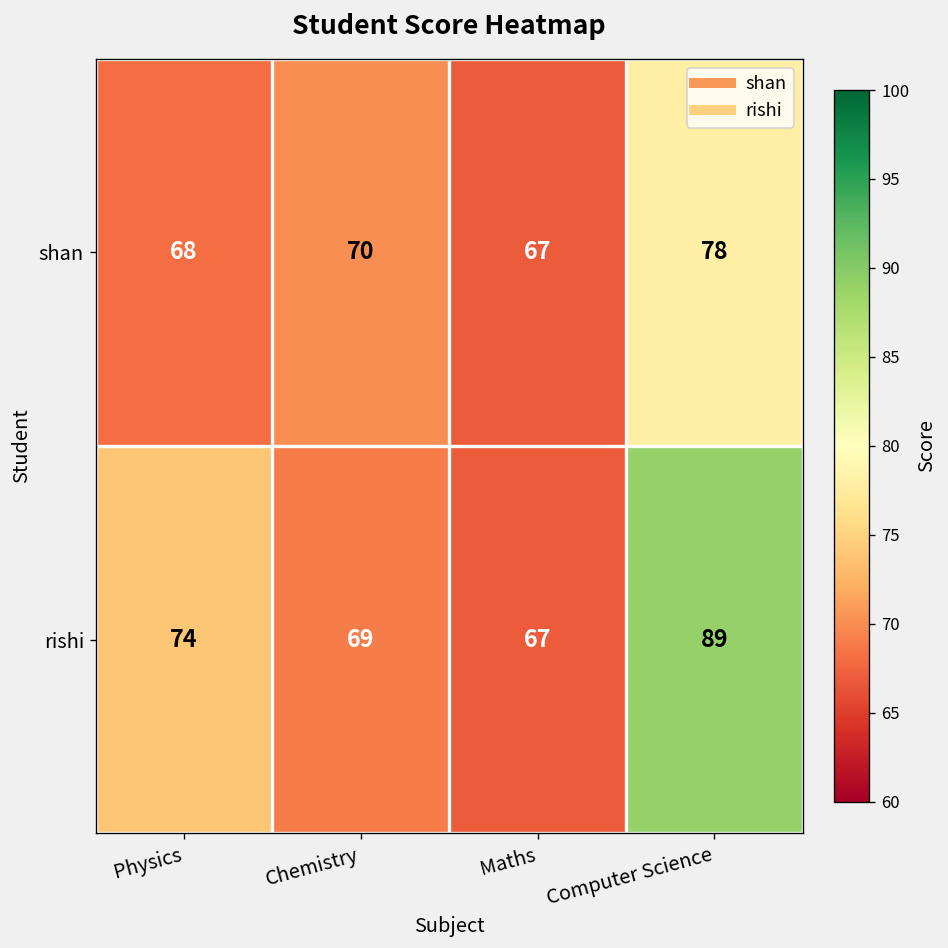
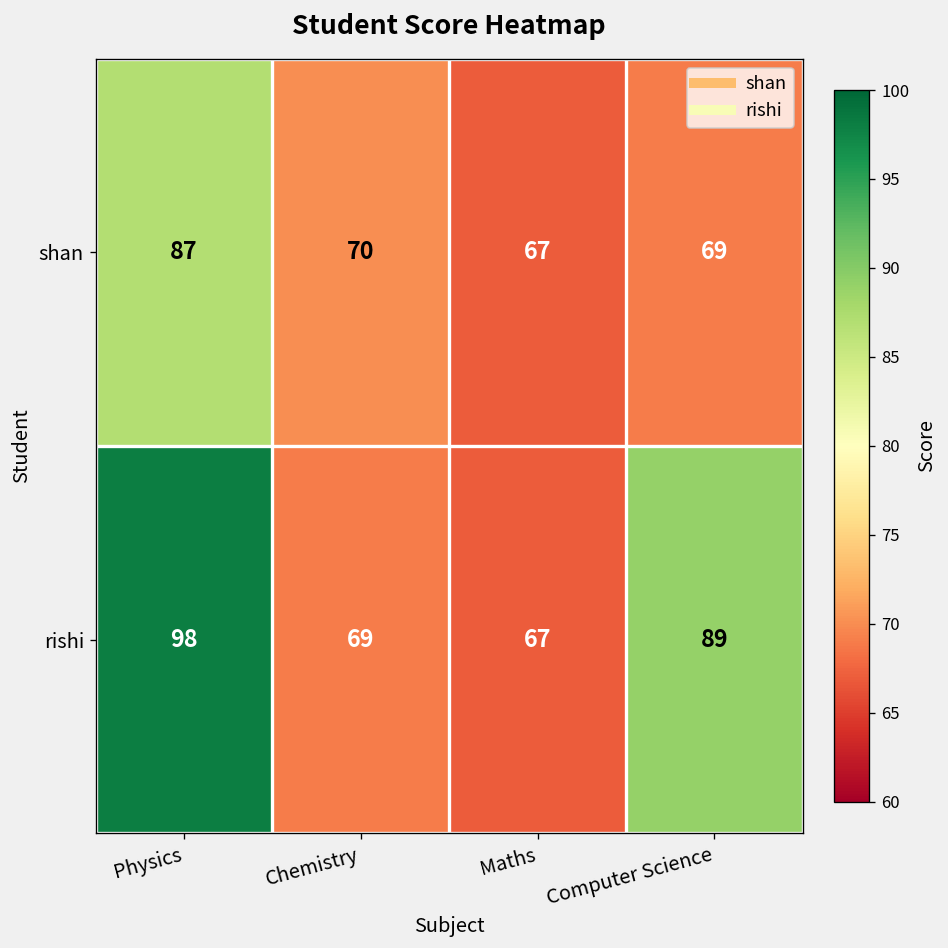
  {
    "shan": {
-     "Physics": 68,
+     "Physics": 87,
      "Chemistry": 70,
      "Maths": 67,
-     "Computer Science": 78
+     "Computer Science": 69
    },
    "rishi": {
-     "Physics": 74,
+     "Physics": 98,
      "Chemistry": 69,
      "Maths": 67,
      "Computer Science": 89
    }
  }
